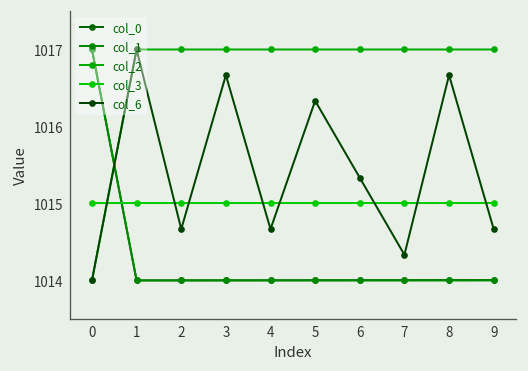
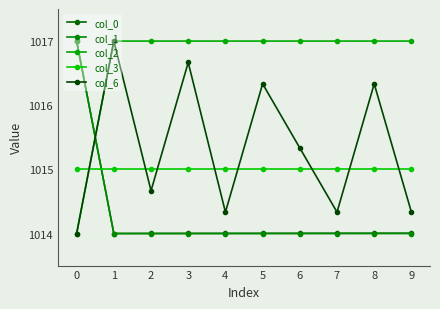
  {
    "col_6": {
      "2": 1014.7,
      "3": 1016.7,
-     "4": 1014.7,
+     "4": 1014.3,
      "5": 1016.3,
      "6": 1015.3,
      "7": 1014.3,
-     "8": 1016.7,
-     "9": 1014.7
+     "8": 1016.3,
+     "9": 1014.3
    }
  }
